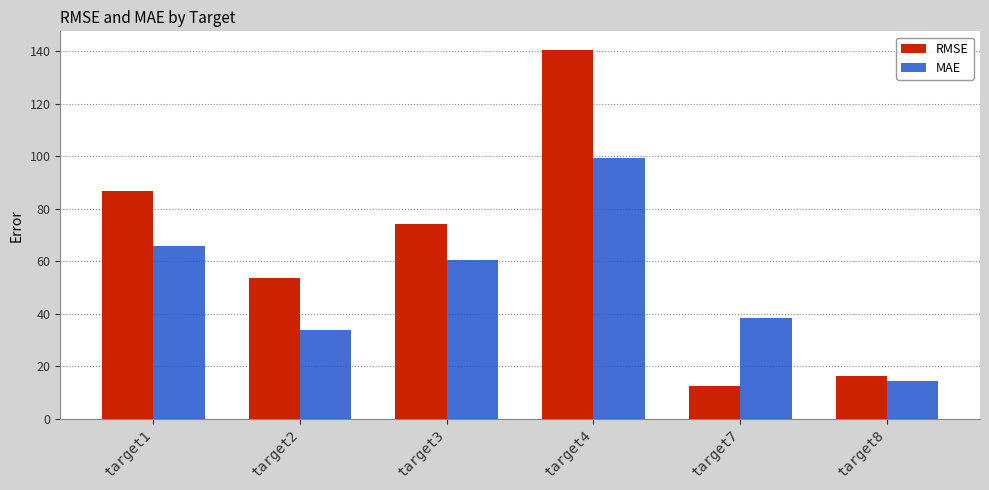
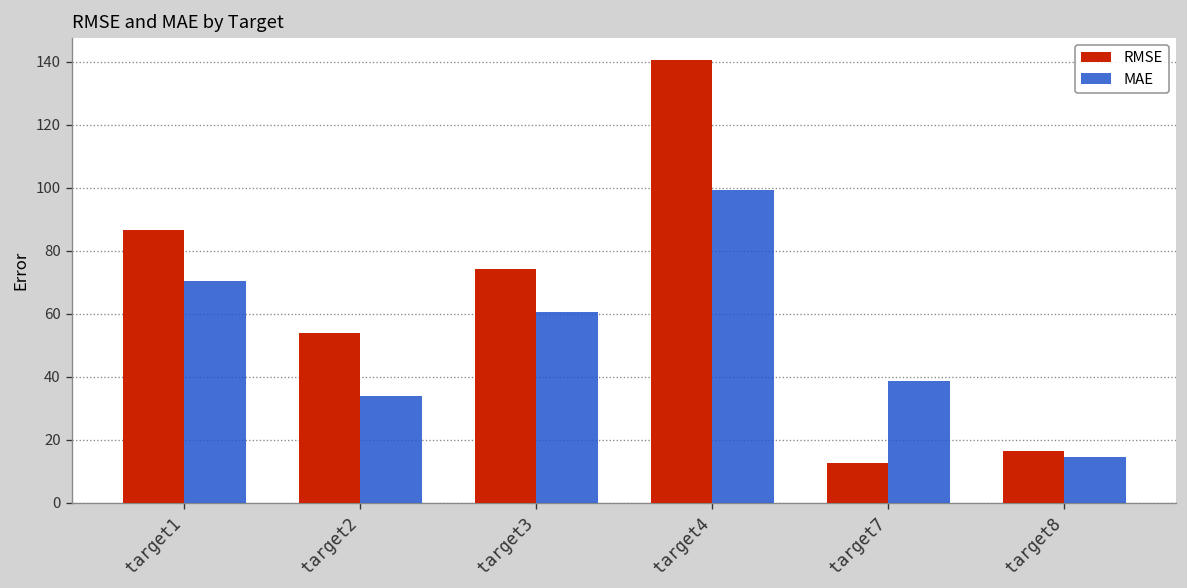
  {
    "RMSE": {
      "target1": 87,
      "target2": 54,
      "target3": 74,
      "target4": 141,
      "target7": 13,
      "target8": 16
    },
    "MAE": {
-     "target1": 66,
+     "target1": 70,
      "target2": 34,
      "target3": 61,
      "target4": 99,
      "target7": 39,
      "target8": 14
    }
  }
